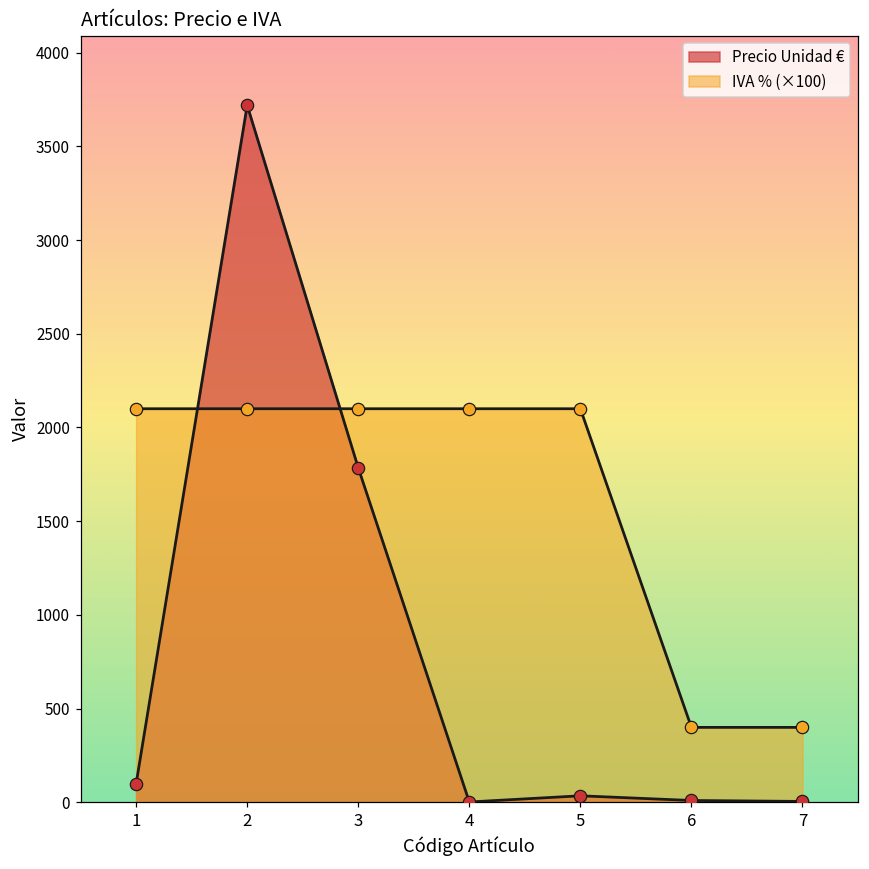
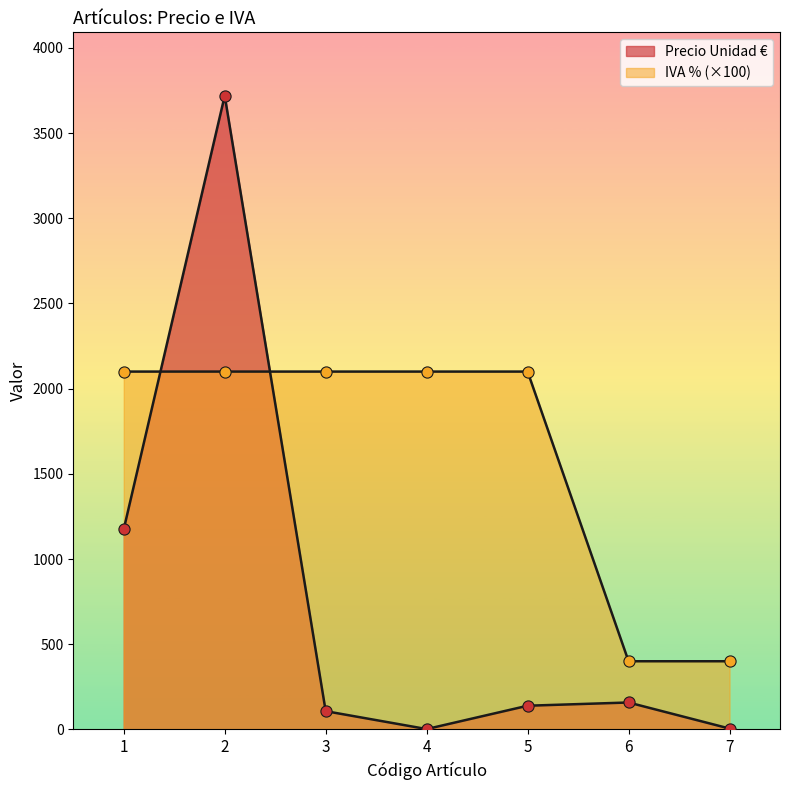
  {
    "Precio Unidad €": {
-     "1": 100,
+     "1": 1180,
      "2": 3720,
-     "3": 1780,
+     "3": 110,
      "4": 0,
-     "5": 40,
-     "6": 10,
+     "5": 140,
+     "6": 160,
      "7": 10
    },
    "IVA % (×100)": {
      "1": 2100,
      "2": 2100,
      "3": 2100,
      "4": 2100,
      "5": 2100,
      "6": 400,
      "7": 400
    }
  }
